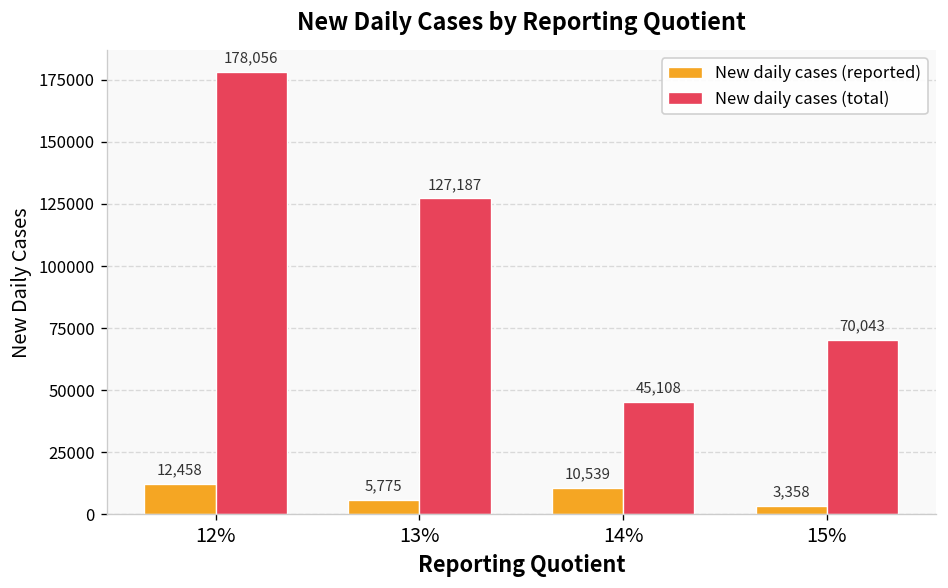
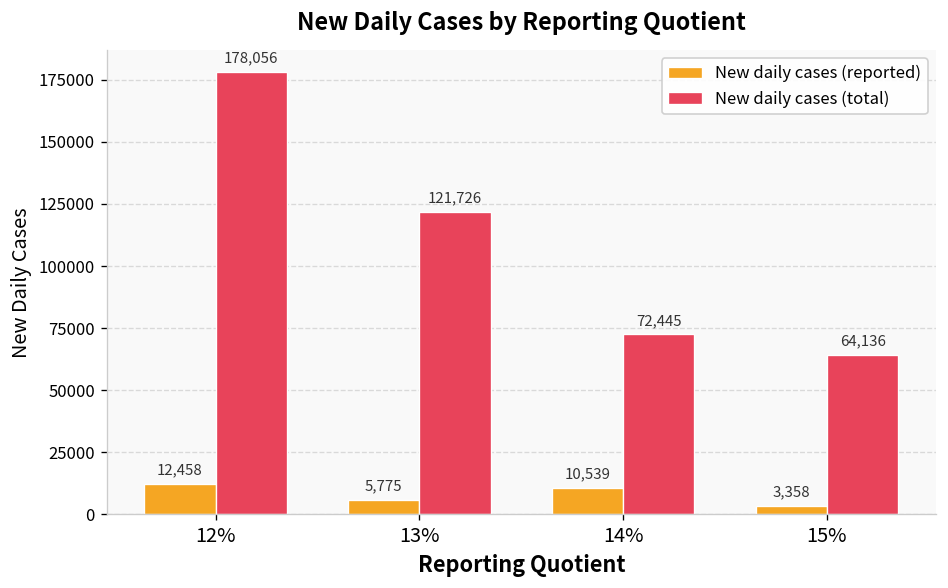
  {
    "New daily cases (reported)": {
      "12%": "12,458",
      "13%": "5,775",
      "14%": "10,539",
      "15%": "3,358"
    },
    "New daily cases (total)": {
      "12%": "178,056",
-     "13%": "127,187",
-     "14%": "45,108",
-     "15%": "70,043"
+     "13%": "121,726",
+     "14%": "72,445",
+     "15%": "64,136"
    }
  }
